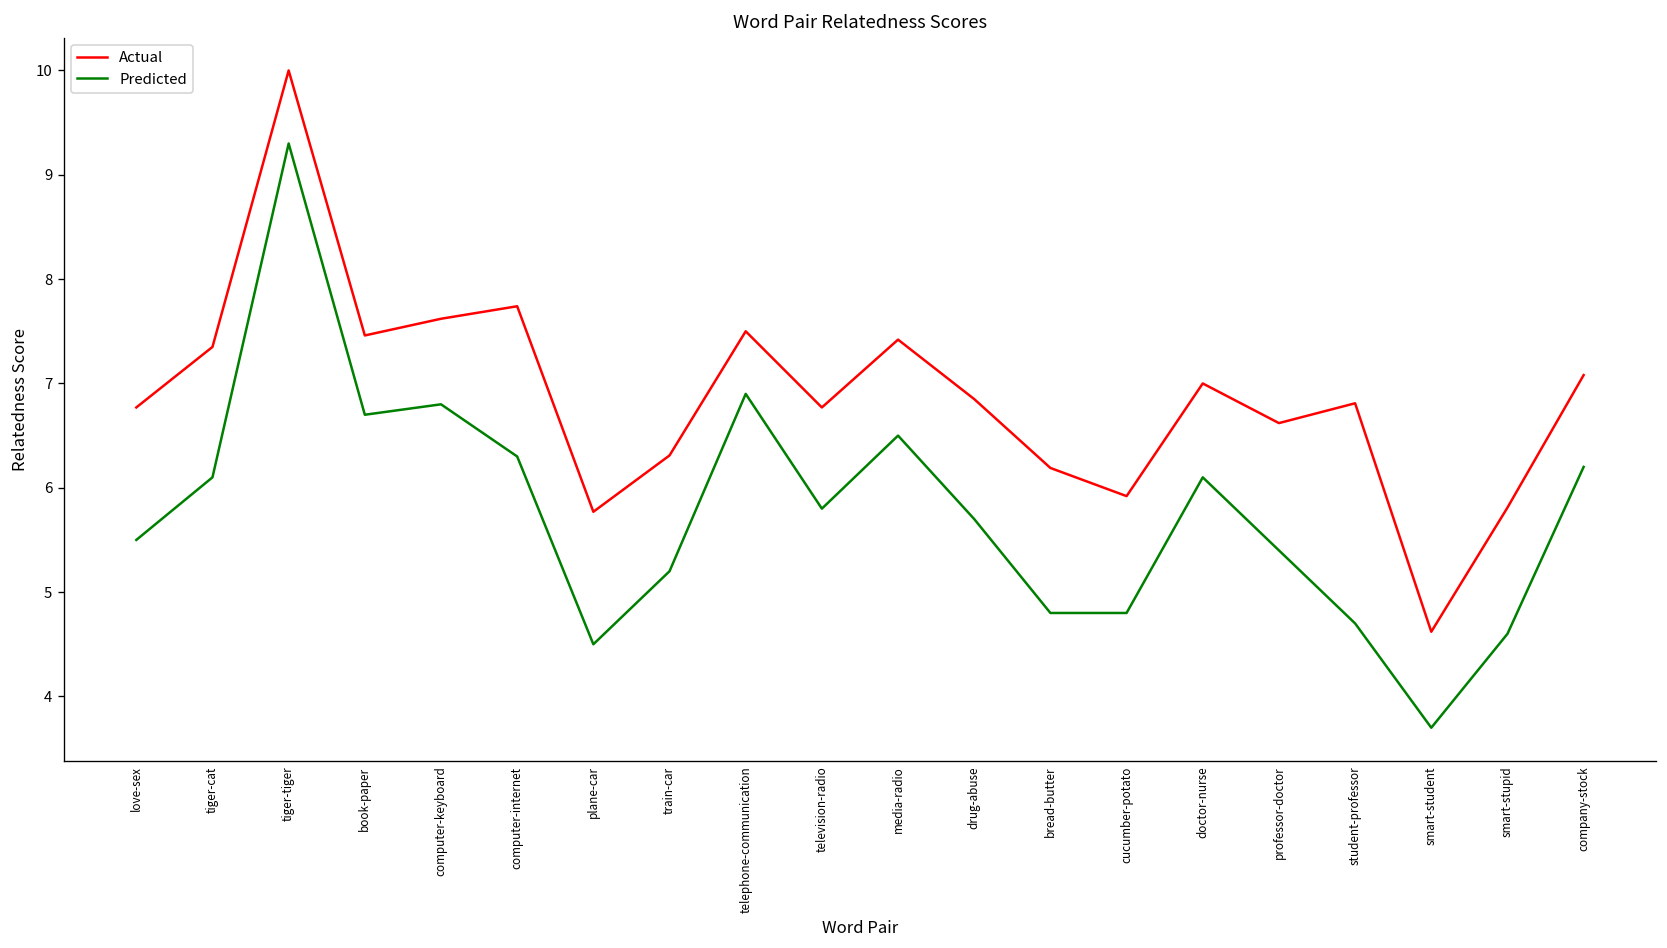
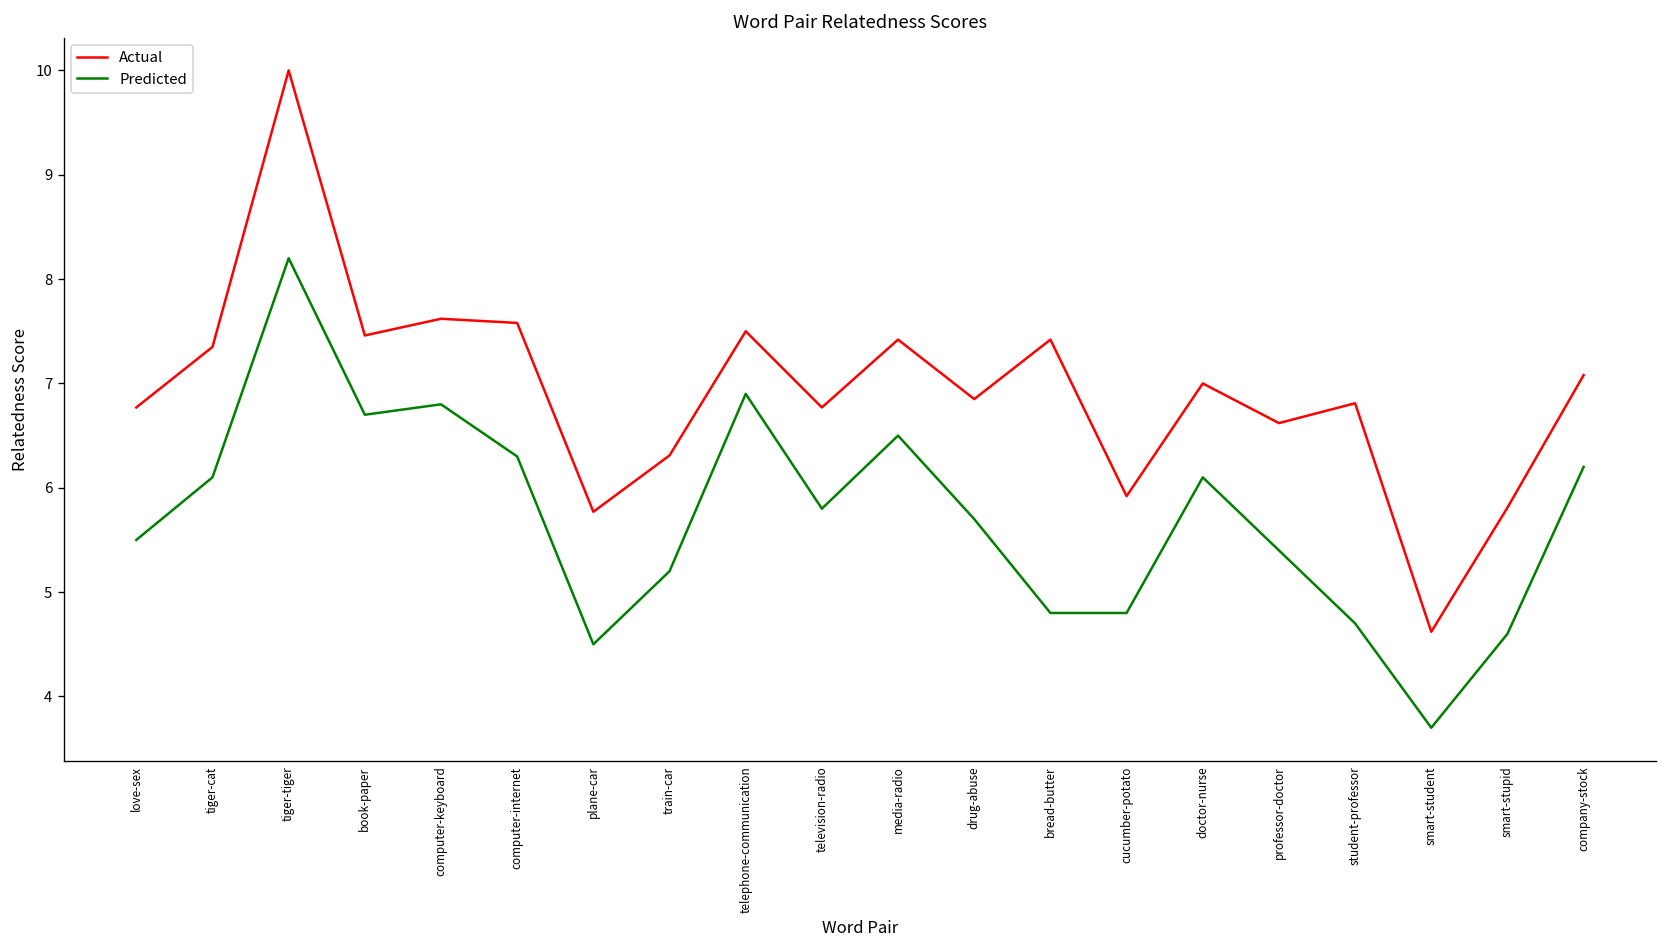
  {
    "Actual": {
      "love-sex": 6.8,
      "tiger-cat": 7.4,
      "tiger-tiger": 10.0,
      "book-paper": 7.5,
      "computer-keyboard": 7.6,
-     "computer-internet": 7.7,
+     "computer-internet": 7.6,
      "plane-car": 5.8,
      "train-car": 6.3,
      "telephone-communication": 7.5,
      "television-radio": 6.8,
      "media-radio": 7.4,
      "drug-abuse": 6.9,
-     "bread-butter": 6.2,
+     "bread-butter": 7.4,
      "cucumber-potato": 5.9,
      "doctor-nurse": 7.0,
      "professor-doctor": 6.6,
      "student-professor": 6.8,
      "smart-student": 4.6,
      "smart-stupid": 5.8,
      "company-stock": 7.1
    },
    "Predicted": {
      "love-sex": 5.5,
      "tiger-cat": 6.1,
-     "tiger-tiger": 9.3,
+     "tiger-tiger": 8.2,
      "book-paper": 6.7,
      "computer-keyboard": 6.8,
      "computer-internet": 6.3,
      "plane-car": 4.5,
      "train-car": 5.2,
      "telephone-communication": 6.9,
      "television-radio": 5.8,
      "media-radio": 6.5,
      "drug-abuse": 5.7,
      "bread-butter": 4.8,
      "cucumber-potato": 4.8,
      "doctor-nurse": 6.1,
      "professor-doctor": 5.4,
      "student-professor": 4.7,
      "smart-student": 3.7,
      "smart-stupid": 4.6,
      "company-stock": 6.2
    }
  }
